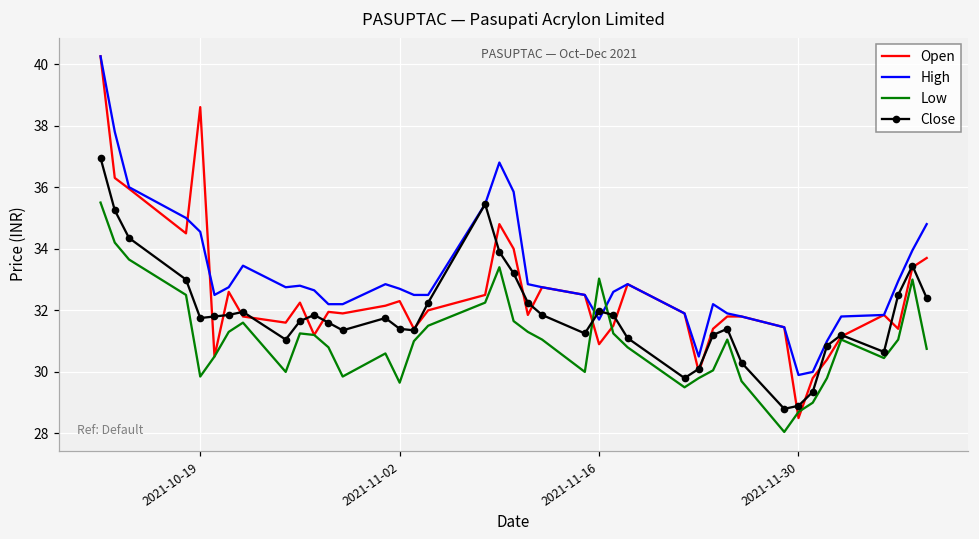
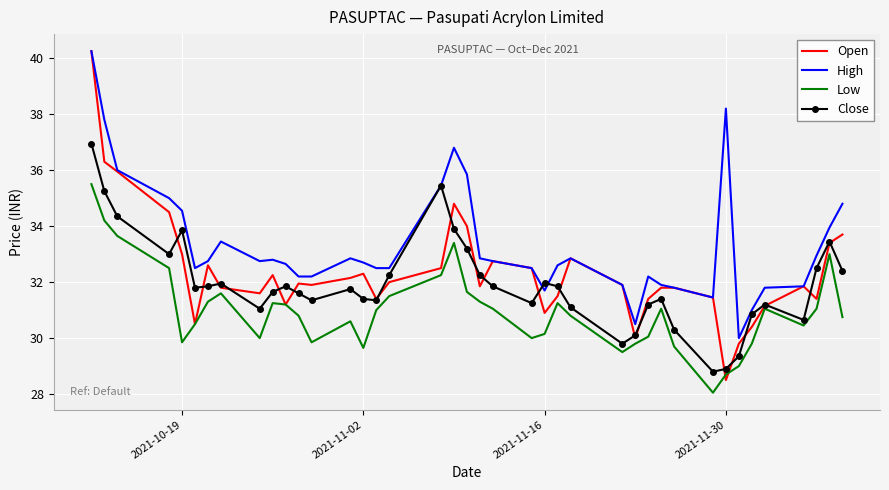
  {
    "Open": {
-     "2021-10-19": 38.6,
+     "2021-10-19": 33.0,
      "2021-11-02": 32.3,
      "2021-11-16": 30.9,
      "2021-11-30": 28.5
    },
    "High": {
      "2021-10-19": 34.6,
      "2021-11-02": 32.7,
      "2021-11-16": 31.7,
-     "2021-11-30": 29.9
+     "2021-11-30": 38.2
    },
    "Low": {
      "2021-10-19": 29.9,
      "2021-11-02": 29.7,
-     "2021-11-16": 33.0,
+     "2021-11-16": 30.2,
      "2021-11-30": 28.7
    },
    "Close": {
-     "2021-10-19": 31.8,
+     "2021-10-19": 33.9,
      "2021-11-02": 31.4,
      "2021-11-16": 32.0,
      "2021-11-30": 28.9
    }
  }
